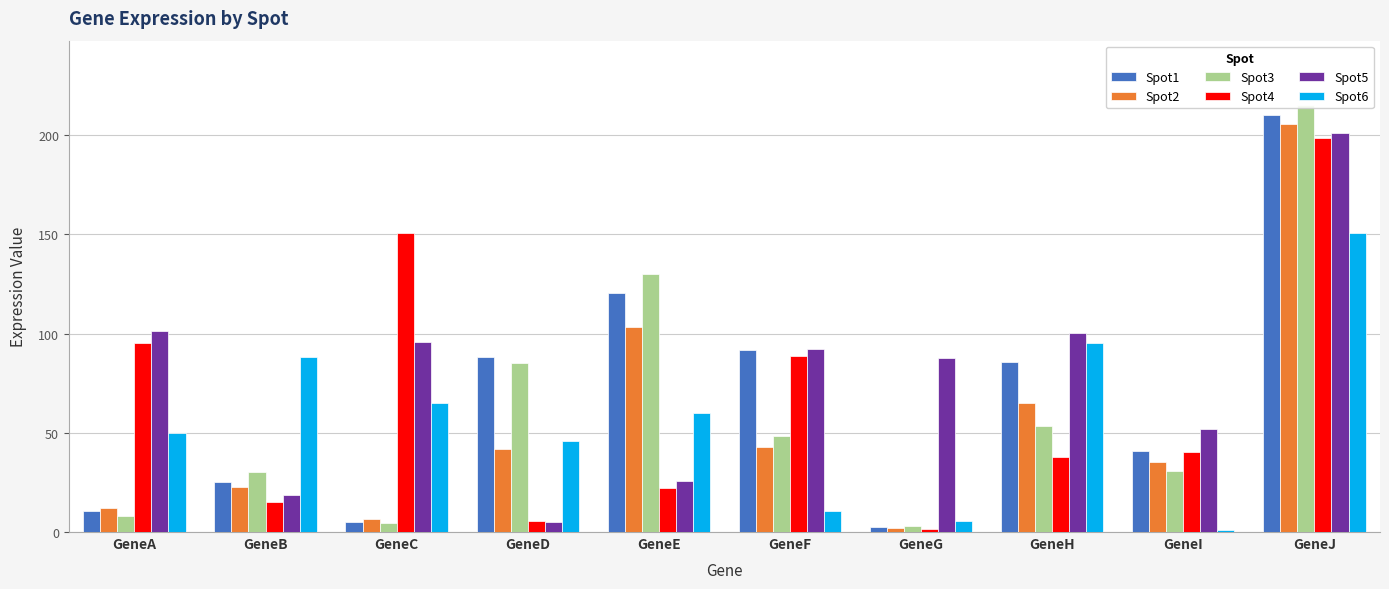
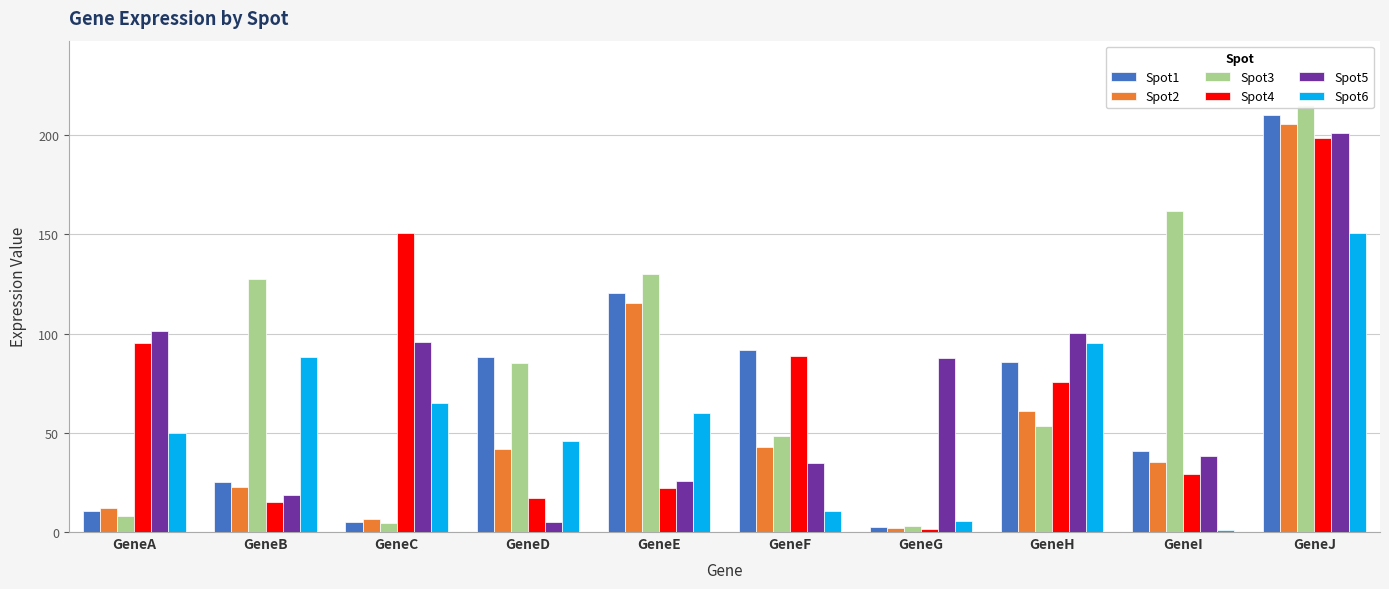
  {
    "Spot1": {
      "GeneA": 11,
      "GeneB": 25,
      "GeneC": 5,
      "GeneD": 88,
      "GeneE": 121,
      "GeneF": 92,
      "GeneG": 2,
      "GeneH": 86,
      "GeneI": 41,
      "GeneJ": 210
    },
    "Spot2": {
      "GeneA": 12,
      "GeneB": 23,
      "GeneC": 7,
      "GeneD": 42,
-     "GeneE": 103,
+     "GeneE": 115,
      "GeneF": 43,
      "GeneG": 2,
-     "GeneH": 65,
+     "GeneH": 61,
      "GeneI": 35,
      "GeneJ": 206
    },
    "Spot3": {
      "GeneA": 8,
-     "GeneB": 30,
+     "GeneB": 128,
      "GeneC": 5,
      "GeneD": 85,
      "GeneE": 130,
      "GeneF": 48,
      "GeneG": 3,
      "GeneH": 53,
-     "GeneI": 31
+     "GeneI": 162
    },
    "Spot4": {
      "GeneA": 95,
      "GeneB": 15,
      "GeneC": 151,
-     "GeneD": 6,
+     "GeneD": 17,
      "GeneE": 22,
      "GeneF": 89,
      "GeneG": 2,
-     "GeneH": 38,
-     "GeneI": 40,
+     "GeneH": 75,
+     "GeneI": 30,
      "GeneJ": 199
    },
    "Spot5": {
      "GeneA": 101,
      "GeneB": 19,
      "GeneC": 96,
      "GeneD": 5,
      "GeneE": 26,
-     "GeneF": 93,
+     "GeneF": 35,
      "GeneG": 88,
      "GeneH": 101,
-     "GeneI": 52,
+     "GeneI": 38,
      "GeneJ": 201
    },
    "Spot6": {
      "GeneA": 50,
      "GeneB": 88,
      "GeneC": 65,
      "GeneD": 46,
      "GeneE": 60,
      "GeneF": 11,
      "GeneG": 6,
      "GeneH": 95,
      "GeneJ": 151
    }
  }
